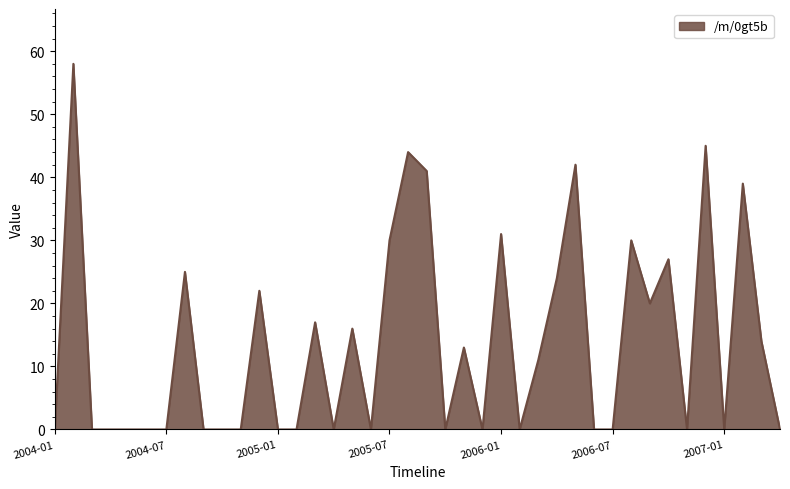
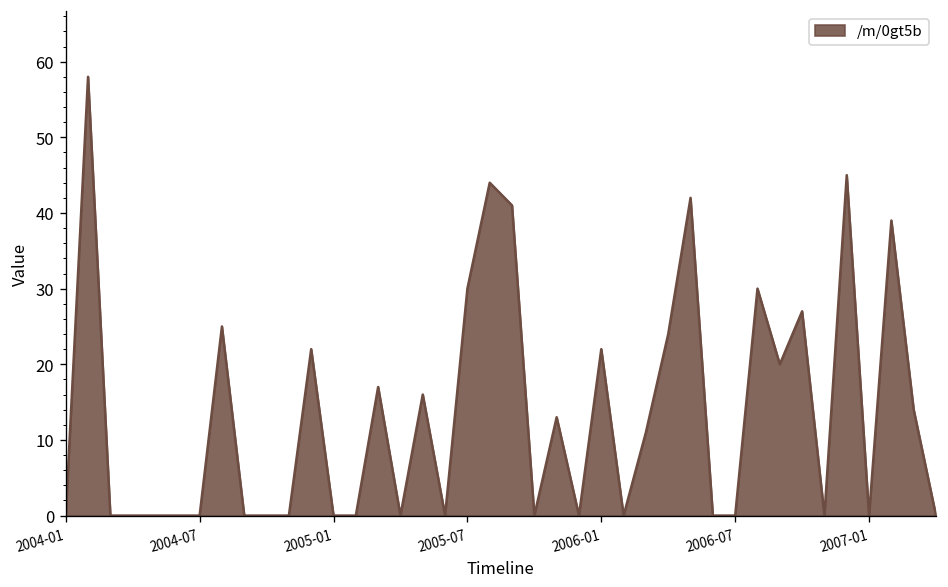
  {
    "2004-01": 0,
    "2004-07": 0,
    "2005-01": 0,
    "2005-07": 30,
-   "2006-01": 31,
+   "2006-01": 22,
    "2006-07": 0,
    "2007-01": 0
  }
